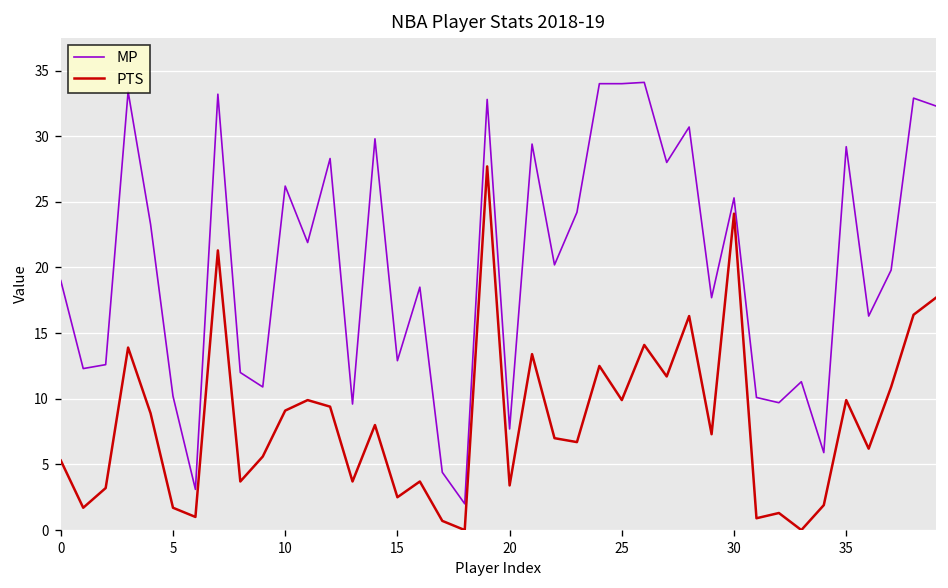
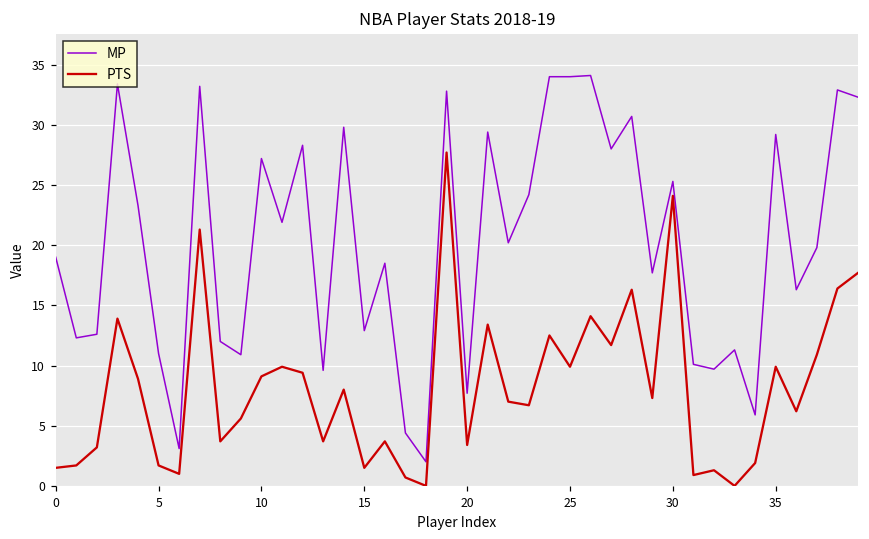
  {
    "MP": {
      "0": 19.0,
-     "5": 10.2,
-     "10": 26.2,
+     "5": 11.0,
+     "10": 27.2,
      "15": 12.9,
      "20": 7.7,
      "25": 34.0,
      "30": 25.3,
      "35": 29.2
    },
    "PTS": {
-     "0": 5.3,
+     "0": 1.5,
      "5": 1.7,
      "10": 9.1,
-     "15": 2.5,
+     "15": 1.5,
      "20": 3.4,
      "25": 9.9,
      "30": 24.1,
      "35": 9.9
    }
  }
